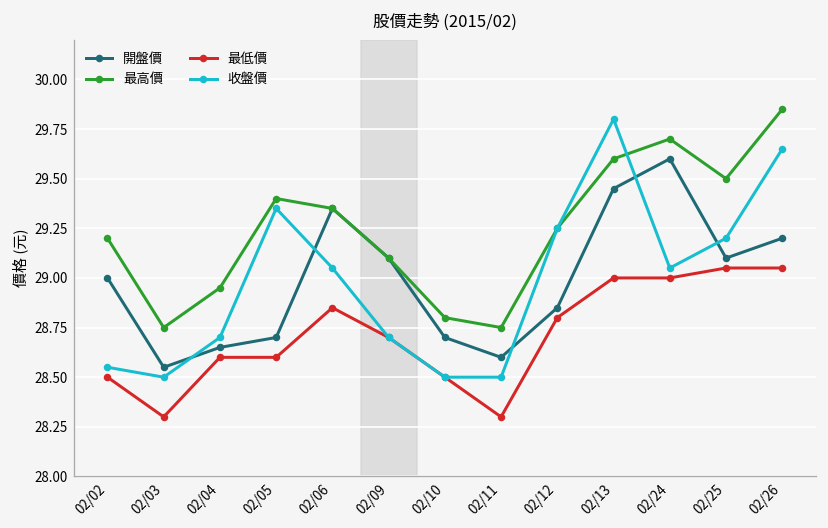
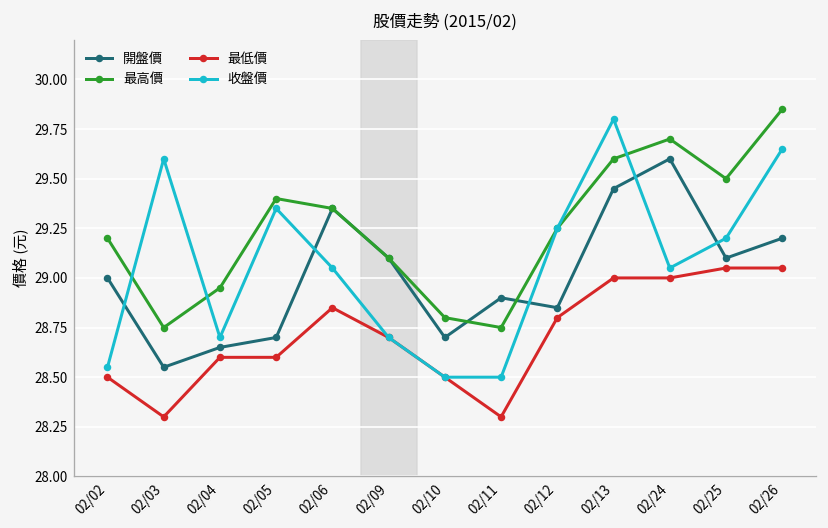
  {
    "開盤價": {
      "02/02": 29.0,
      "02/03": 28.55,
      "02/04": 28.65,
      "02/05": 28.7,
      "02/10": 28.7,
-     "02/11": 28.6,
+     "02/11": 28.9,
      "02/12": 28.85,
      "02/13": 29.45,
      "02/24": 29.6,
      "02/25": 29.1,
      "02/26": 29.2
    },
    "最高價": {
      "02/02": 29.2,
      "02/03": 28.75,
      "02/04": 28.95,
      "02/05": 29.4,
      "02/10": 28.8,
      "02/11": 28.75,
      "02/13": 29.6,
      "02/24": 29.7,
      "02/25": 29.5,
      "02/26": 29.85
    },
    "最低價": {
      "02/02": 28.5,
      "02/03": 28.3,
      "02/04": 28.6,
      "02/05": 28.6,
      "02/06": 28.85,
      "02/11": 28.3,
      "02/12": 28.8,
      "02/13": 29.0,
      "02/24": 29.0,
      "02/25": 29.05,
      "02/26": 29.05
    },
    "收盤價": {
      "02/02": 28.55,
-     "02/03": 28.5,
+     "02/03": 29.6,
      "02/04": 28.7,
      "02/05": 29.35,
      "02/06": 29.05,
      "02/11": 28.5,
      "02/13": 29.8,
      "02/24": 29.05,
      "02/25": 29.2,
      "02/26": 29.65
    }
  }
